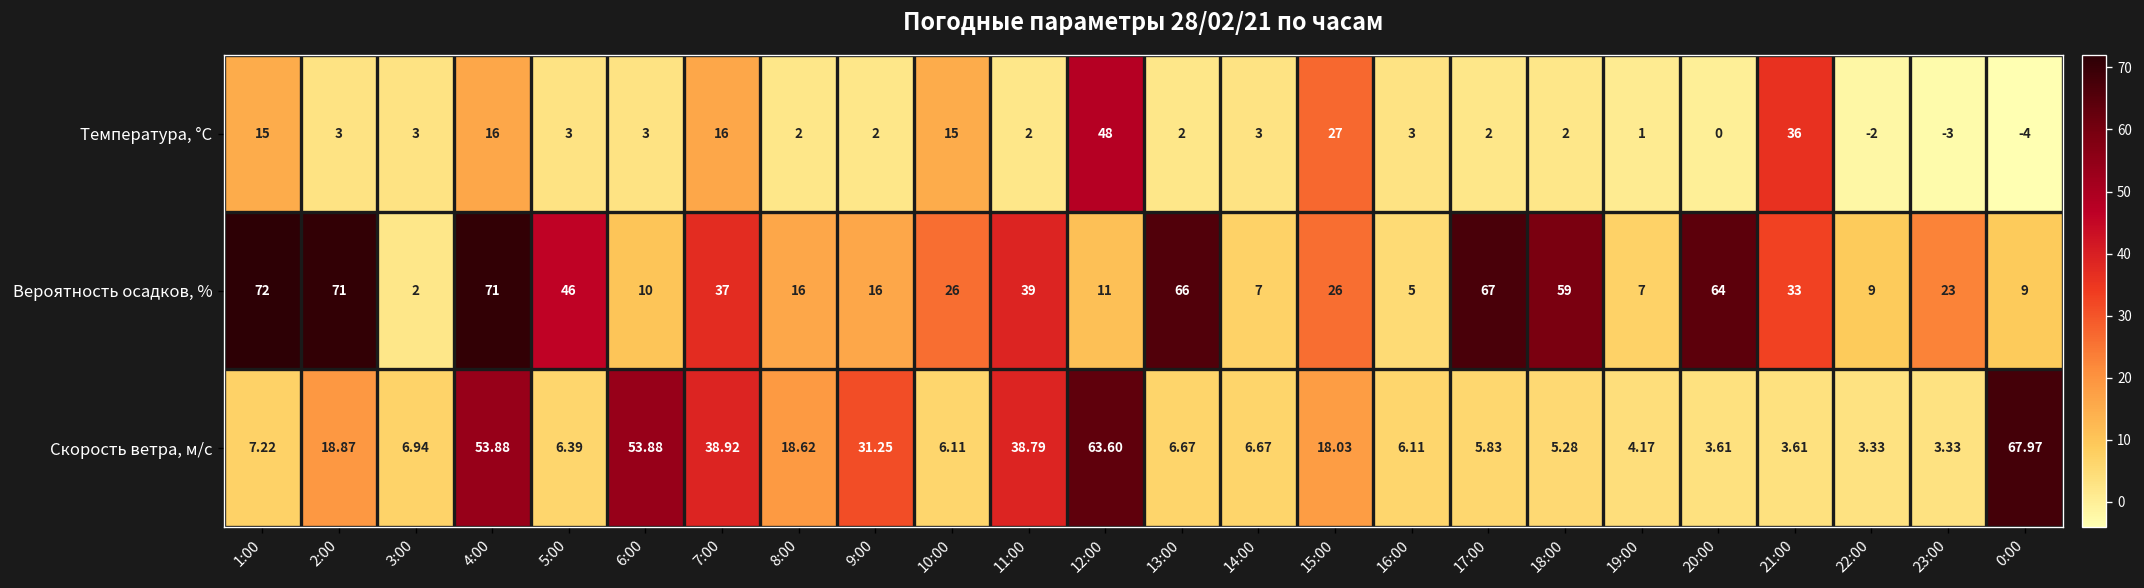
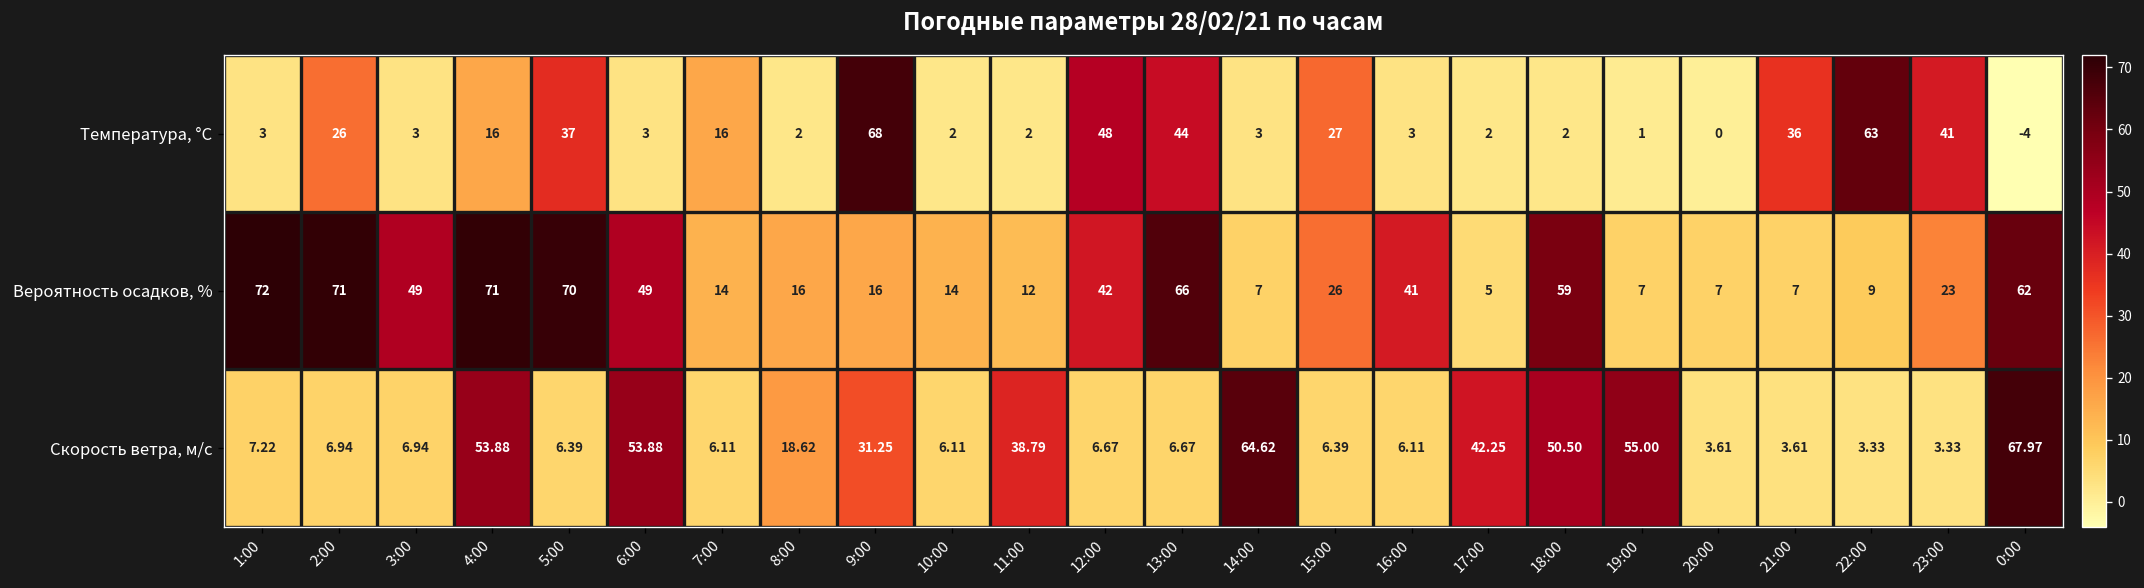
  {
    "Температура, °C": {
-     "1:00": 15,
-     "2:00": 3,
+     "1:00": 3,
+     "2:00": 26,
      "3:00": 3,
      "4:00": 16,
-     "5:00": 3,
+     "5:00": 37,
      "6:00": 3,
      "7:00": 16,
      "8:00": 2,
-     "9:00": 2,
-     "10:00": 15,
+     "9:00": 68,
+     "10:00": 2,
      "11:00": 2,
      "12:00": 48,
-     "13:00": 2,
+     "13:00": 44,
      "14:00": 3,
      "15:00": 27,
      "16:00": 3,
      "17:00": 2,
      "18:00": 2,
      "19:00": 1,
      "20:00": 0,
      "21:00": 36,
-     "22:00": -2,
-     "23:00": -3,
+     "22:00": 63,
+     "23:00": 41,
      "0:00": -4
    },
    "Вероятность осадков, %": {
      "1:00": 72,
      "2:00": 71,
-     "3:00": 2,
+     "3:00": 49,
      "4:00": 71,
-     "5:00": 46,
-     "6:00": 10,
-     "7:00": 37,
+     "5:00": 70,
+     "6:00": 49,
+     "7:00": 14,
      "8:00": 16,
      "9:00": 16,
-     "10:00": 26,
-     "11:00": 39,
-     "12:00": 11,
+     "10:00": 14,
+     "11:00": 12,
+     "12:00": 42,
      "13:00": 66,
      "14:00": 7,
      "15:00": 26,
-     "16:00": 5,
-     "17:00": 67,
+     "16:00": 41,
+     "17:00": 5,
      "18:00": 59,
      "19:00": 7,
-     "20:00": 64,
-     "21:00": 33,
+     "20:00": 7,
+     "21:00": 7,
      "22:00": 9,
      "23:00": 23,
-     "0:00": 9
+     "0:00": 62
    },
    "Скорость ветра, м/c": {
      "1:00": 7.22,
-     "2:00": 18.87,
+     "2:00": 6.94,
      "3:00": 6.94,
      "4:00": 53.88,
      "5:00": 6.39,
      "6:00": 53.88,
-     "7:00": 38.92,
+     "7:00": 6.11,
      "8:00": 18.62,
      "9:00": 31.25,
      "10:00": 6.11,
      "11:00": 38.79,
-     "12:00": 63.60,
+     "12:00": 6.67,
      "13:00": 6.67,
-     "14:00": 6.67,
-     "15:00": 18.03,
+     "14:00": 64.62,
+     "15:00": 6.39,
      "16:00": 6.11,
-     "17:00": 5.83,
-     "18:00": 5.28,
-     "19:00": 4.17,
+     "17:00": 42.25,
+     "18:00": 50.50,
+     "19:00": 55.00,
      "20:00": 3.61,
      "21:00": 3.61,
      "22:00": 3.33,
      "23:00": 3.33,
      "0:00": 67.97
    }
  }
